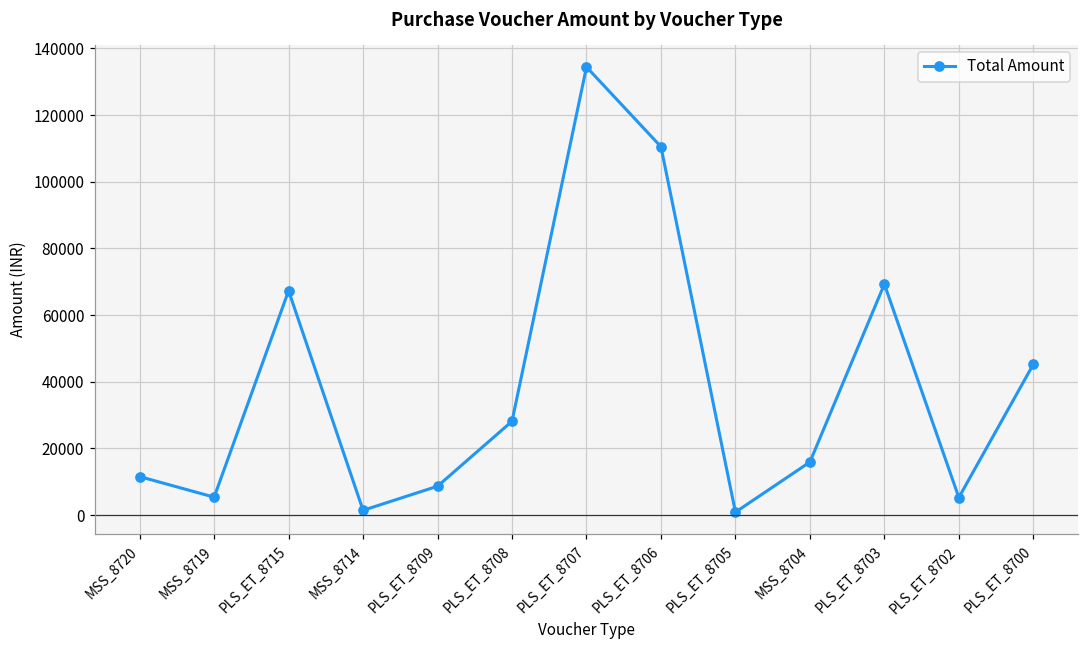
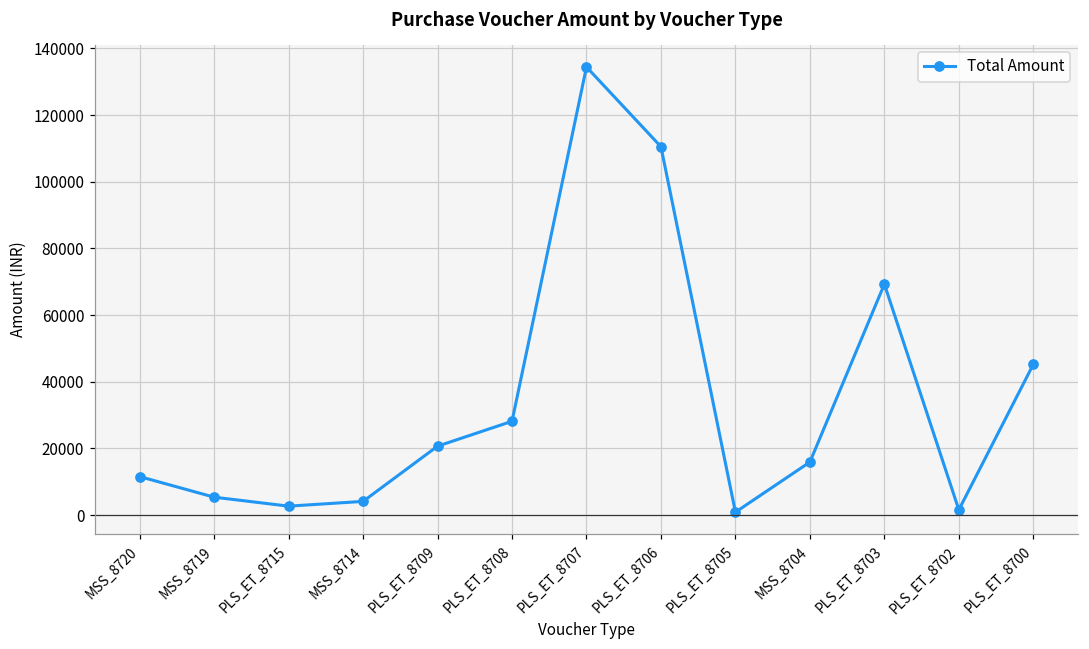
  {
    "MSS_8720": 12000,
    "MSS_8719": 5000,
-   "PLS_ET_8715": 67000,
-   "MSS_8714": 1000,
-   "PLS_ET_8709": 9000,
+   "PLS_ET_8715": 3000,
+   "MSS_8714": 4000,
+   "PLS_ET_8709": 21000,
    "PLS_ET_8708": 28000,
    "PLS_ET_8707": 134000,
    "PLS_ET_8706": 111000,
    "PLS_ET_8705": 1000,
    "MSS_8704": 16000,
    "PLS_ET_8703": 69000,
-   "PLS_ET_8702": 5000,
+   "PLS_ET_8702": 2000,
    "PLS_ET_8700": 45000
  }
